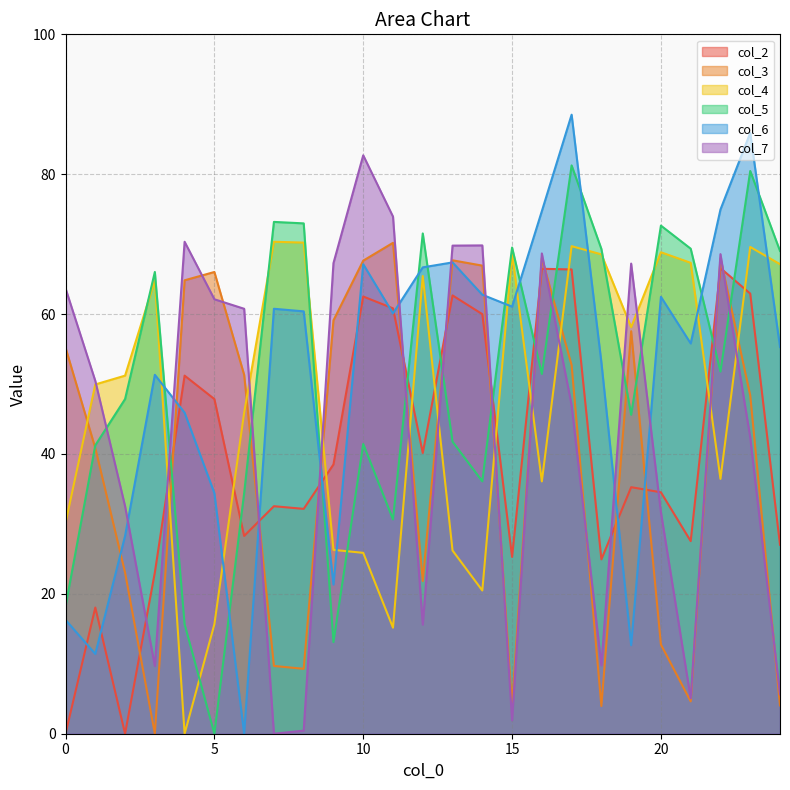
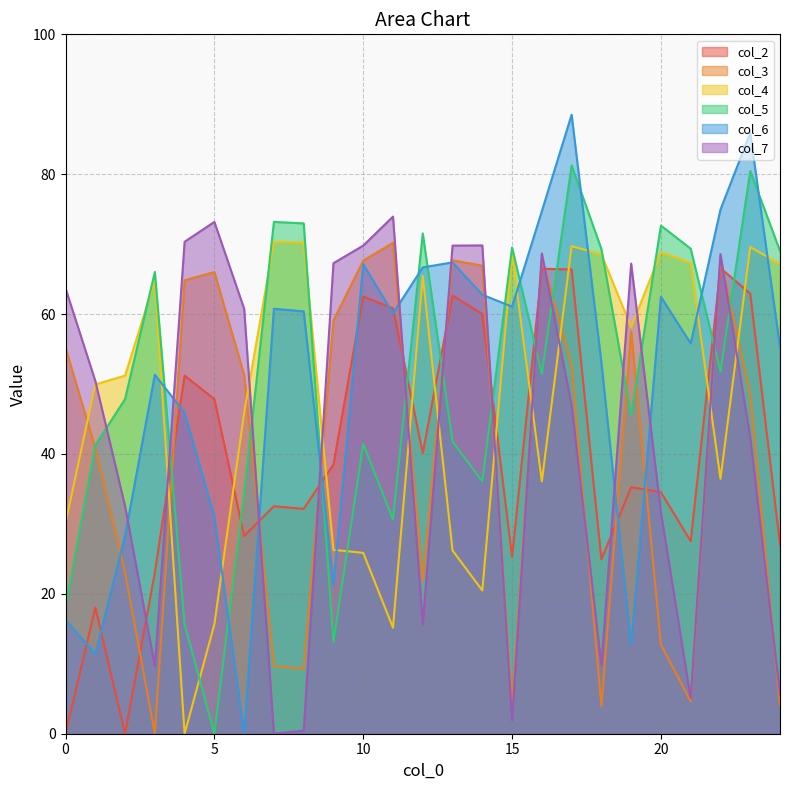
  {
    "col_5": {
      "0": 18,
      "5": 0,
      "10": 41,
      "15": 70,
      "20": 73
    },
    "col_6": {
      "0": 16,
-     "5": 34,
+     "5": 31,
      "10": 67,
      "15": 61,
      "20": 62
    },
    "col_7": {
      "0": 64,
-     "5": 62,
-     "10": 83,
+     "5": 73,
+     "10": 70,
      "15": 2,
      "20": 32
    }
  }
